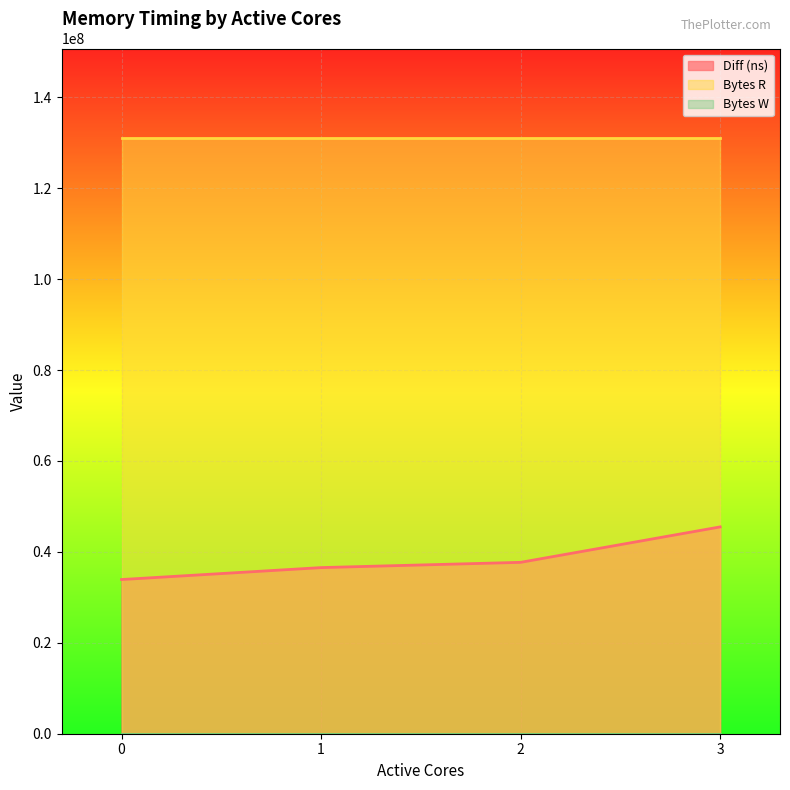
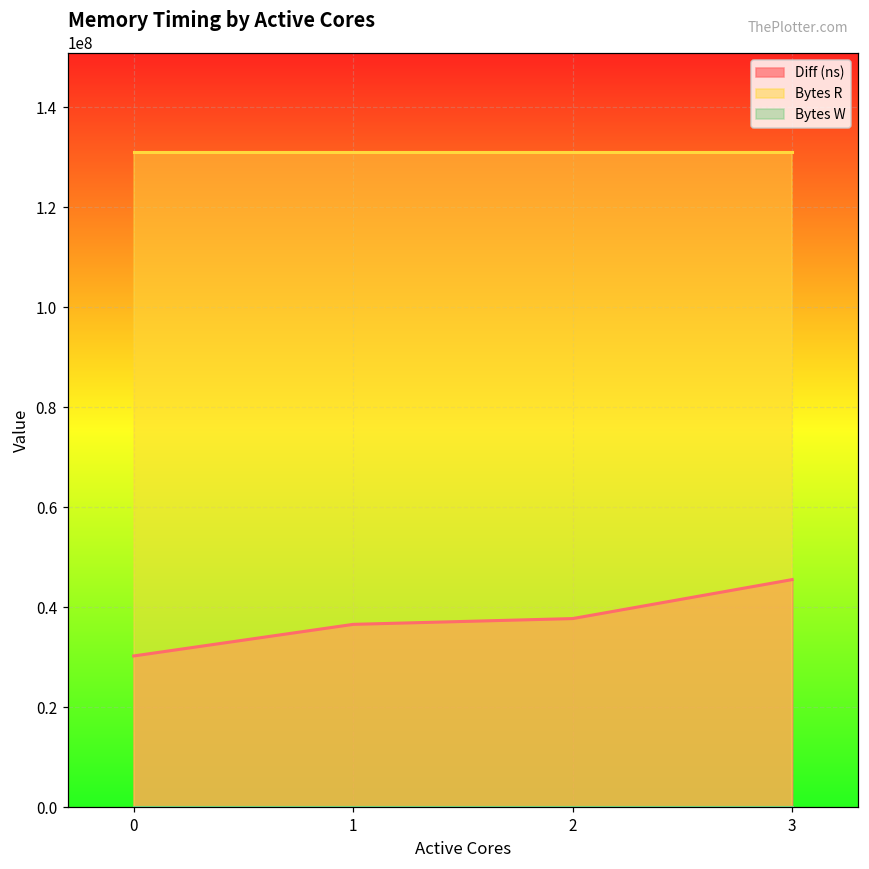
  {
    "Diff (ns)": {
-     "0": 34000000,
+     "0": 30000000,
      "1": 37000000,
      "2": 38000000,
      "3": 45000000
    },
    "Bytes R": {
      "0": 131000000,
      "1": 131000000,
      "2": 131000000,
      "3": 131000000
    },
    "Bytes W": {
      "0": 0,
      "1": 0,
      "2": 0,
      "3": 0
    }
  }
